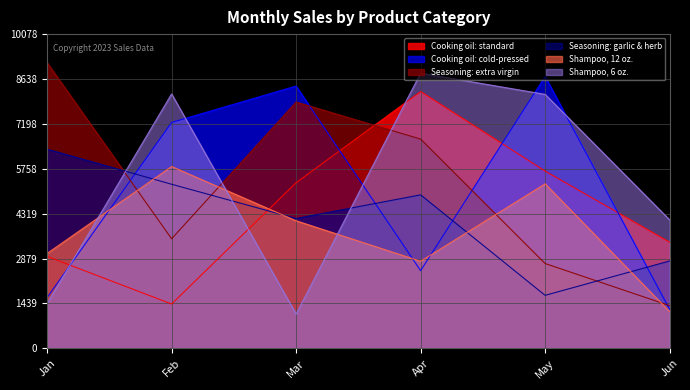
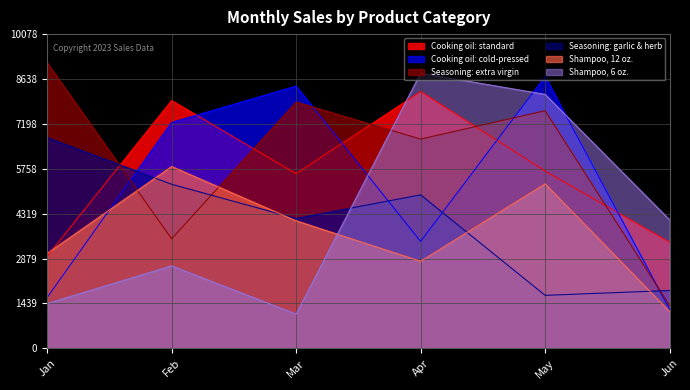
  {
    "Cooking oil: standard": {
      "Jan": 3000,
-     "Feb": 1400,
-     "Mar": 5300,
+     "Feb": 8000,
+     "Mar": 5600,
      "Apr": 8200,
      "May": 5700,
      "Jun": 3400
    },
    "Cooking oil: cold-pressed": {
      "Jan": 1600,
      "Feb": 7200,
      "Mar": 8400,
-     "Apr": 2500
+     "Apr": 3400
    },
    "Seasoning: extra virgin": {
      "Feb": 3500,
      "Mar": 7900,
      "Apr": 6700,
-     "May": 2700,
+     "May": 7600,
      "Jun": 1400
    },
    "Seasoning: garlic & herb": {
-     "Jan": 6400,
+     "Jan": 6800,
      "Feb": 5300,
      "Apr": 4900,
      "May": 1700,
-     "Jun": 2800
+     "Jun": 1900
    },
    "Shampoo, 12 oz.": {
      "Jan": 3000,
      "Feb": 5800,
      "Apr": 2800,
      "May": 5300
    },
    "Shampoo, 6 oz.": {
      "Jan": 1400,
-     "Feb": 8200,
+     "Feb": 2600,
      "Mar": 1100,
      "May": 8100,
      "Jun": 4100
    }
  }
